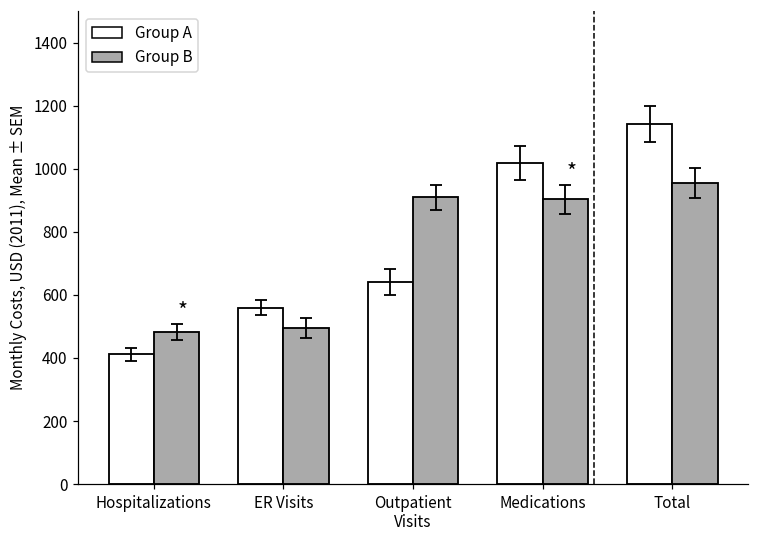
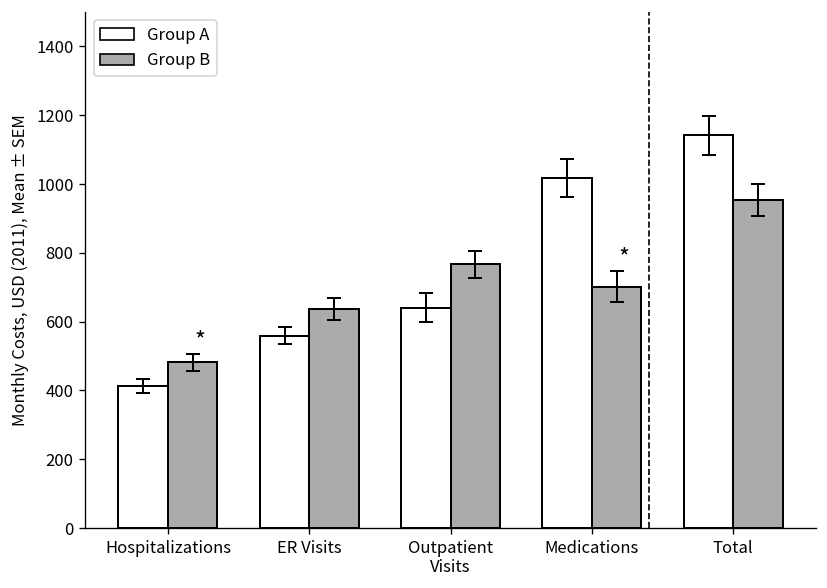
  {
    "Group A": {
      "Hospitalizations": 410,
      "ER Visits": 560,
      "Outpatient Visits": 640,
      "Medications": 1020,
      "Total": 1140
    },
    "Group B": {
      "Hospitalizations": 480,
-     "ER Visits": 500,
-     "Outpatient Visits": 910,
-     "Medications": 900,
+     "ER Visits": 640,
+     "Outpatient Visits": 770,
+     "Medications": 700,
      "Total": 950
    }
  }
